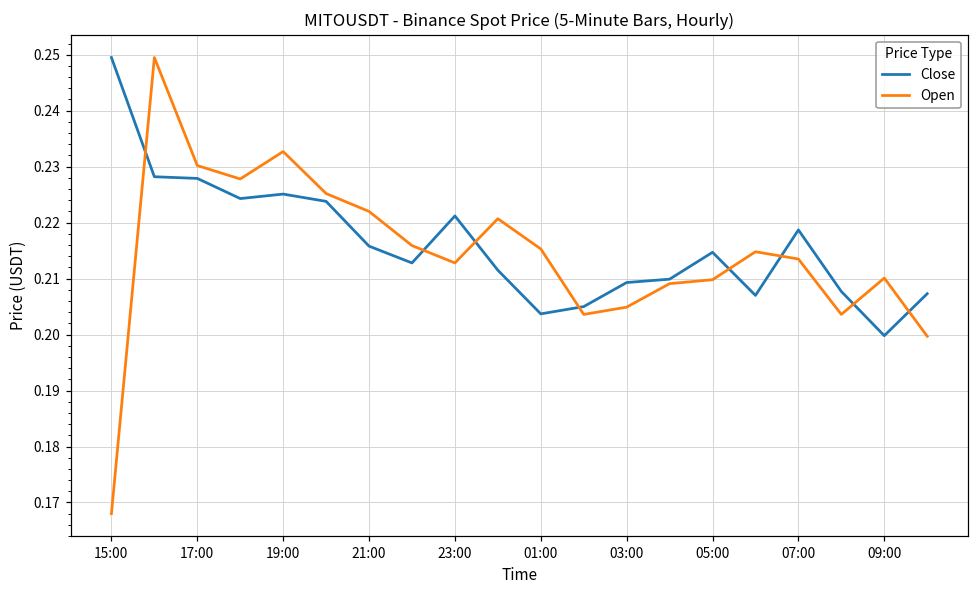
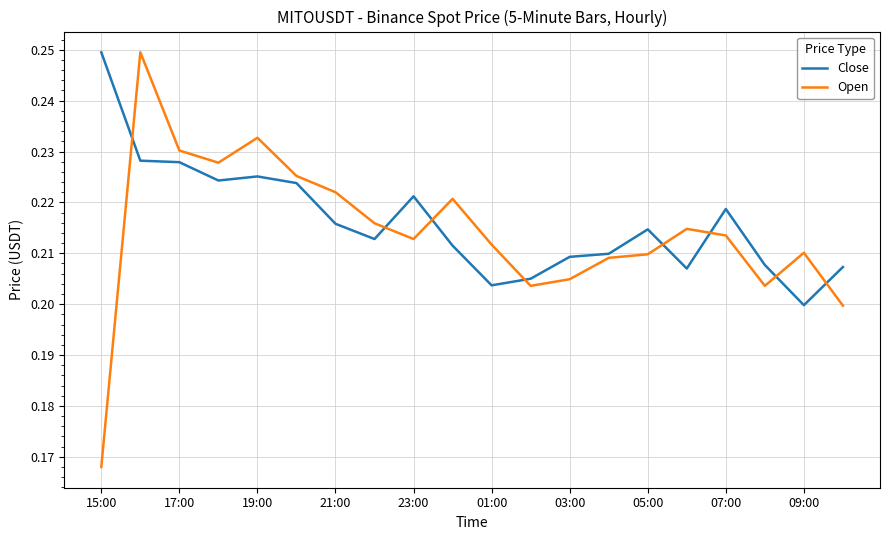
  {
    "Close": {
      "15:00": 0.250,
      "17:00": 0.228,
      "19:00": 0.225,
      "21:00": 0.216,
      "23:00": 0.221,
      "01:00": 0.204,
      "03:00": 0.209,
      "05:00": 0.215,
      "07:00": 0.219,
      "09:00": 0.200
    },
    "Open": {
      "15:00": 0.168,
      "17:00": 0.230,
      "19:00": 0.233,
      "21:00": 0.222,
      "23:00": 0.213,
-     "01:00": 0.215,
+     "01:00": 0.212,
      "03:00": 0.205,
      "05:00": 0.210,
      "07:00": 0.214,
      "09:00": 0.210
    }
  }
